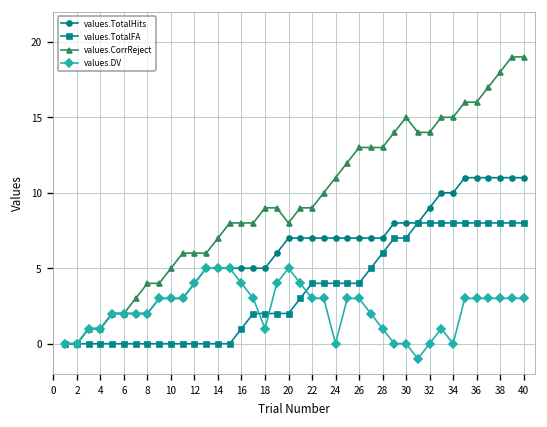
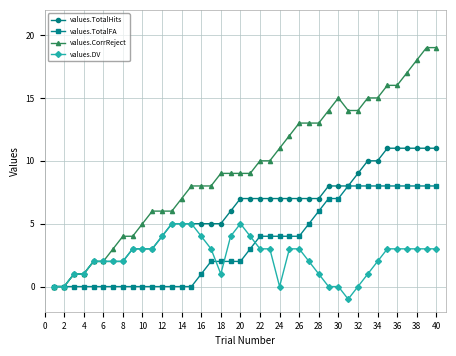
  {
    "values.CorrReject": {
      "8": 4,
      "10": 5,
      "12": 6,
      "14": 7,
      "16": 8,
      "18": 9,
-     "20": 8,
-     "22": 9,
+     "20": 9,
+     "22": 10,
      "24": 11,
      "26": 13,
      "28": 13,
      "30": 15,
      "32": 14,
      "34": 15,
      "36": 16,
      "38": 18,
      "40": 19
    },
    "values.DV": {
      "16": 4,
      "18": 1,
      "20": 5,
      "22": 3,
      "24": 0,
      "26": 3,
      "28": 1,
      "30": 0,
      "32": 0,
-     "34": 0,
+     "34": 2,
      "36": 3,
      "38": 3,
      "40": 3
    }
  }
